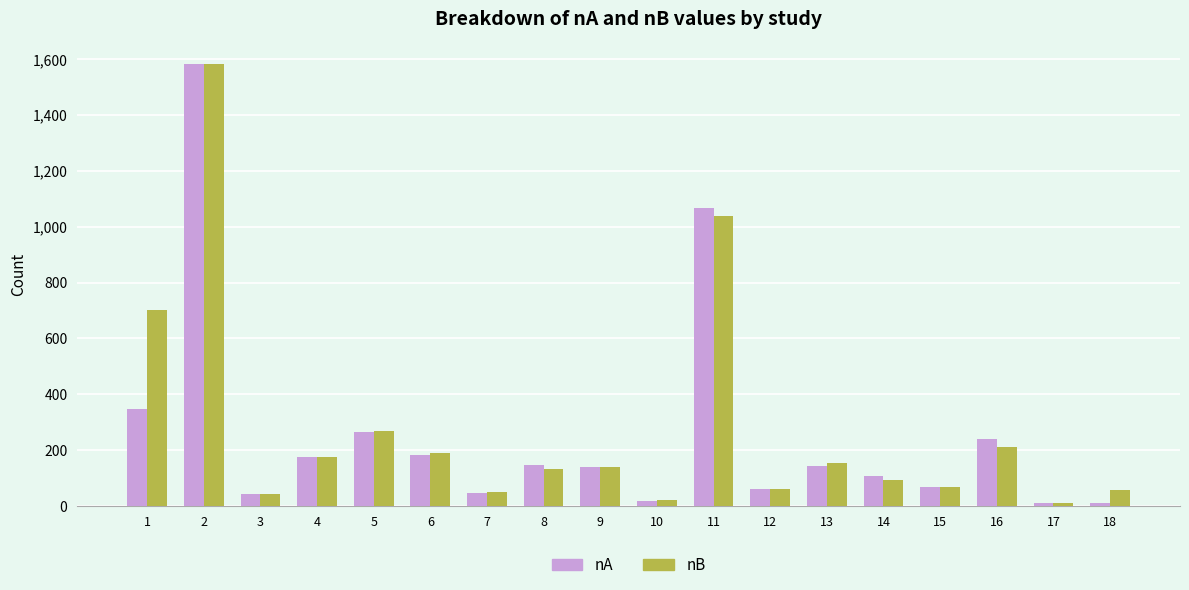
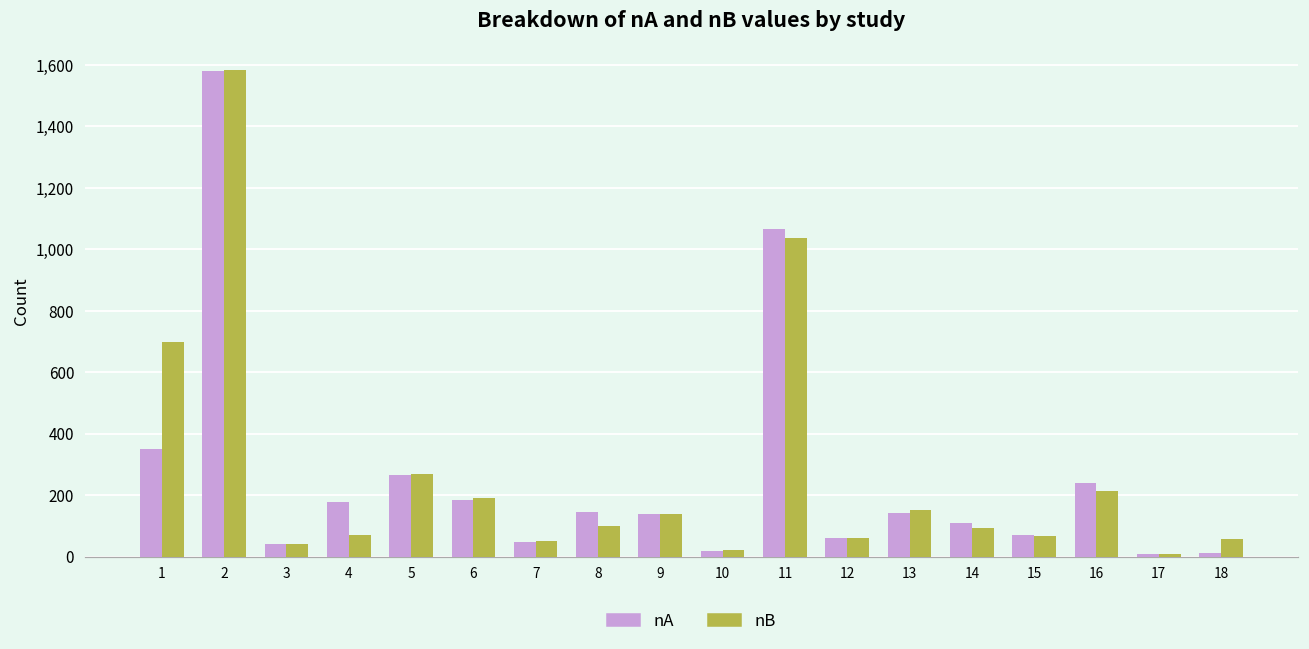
  {
    "nA": {
      "1": "350",
      "2": "1,580",
      "3": "40",
      "4": "180",
      "5": "260",
      "6": "180",
      "7": "50",
      "8": "150",
      "9": "140",
      "10": "20",
      "11": "1,070",
      "12": "60",
      "13": "140",
      "14": "110",
      "15": "70",
      "16": "240",
      "17": "10",
      "18": "10"
    },
    "nB": {
      "1": "700",
      "2": "1,580",
      "3": "40",
-     "4": "170",
+     "4": "70",
      "5": "270",
      "6": "190",
      "7": "50",
-     "8": "130",
+     "8": "100",
      "9": "140",
      "10": "20",
      "11": "1,040",
      "12": "60",
      "13": "150",
      "14": "90",
      "15": "70",
      "16": "210",
      "17": "10",
      "18": "60"
    }
  }
